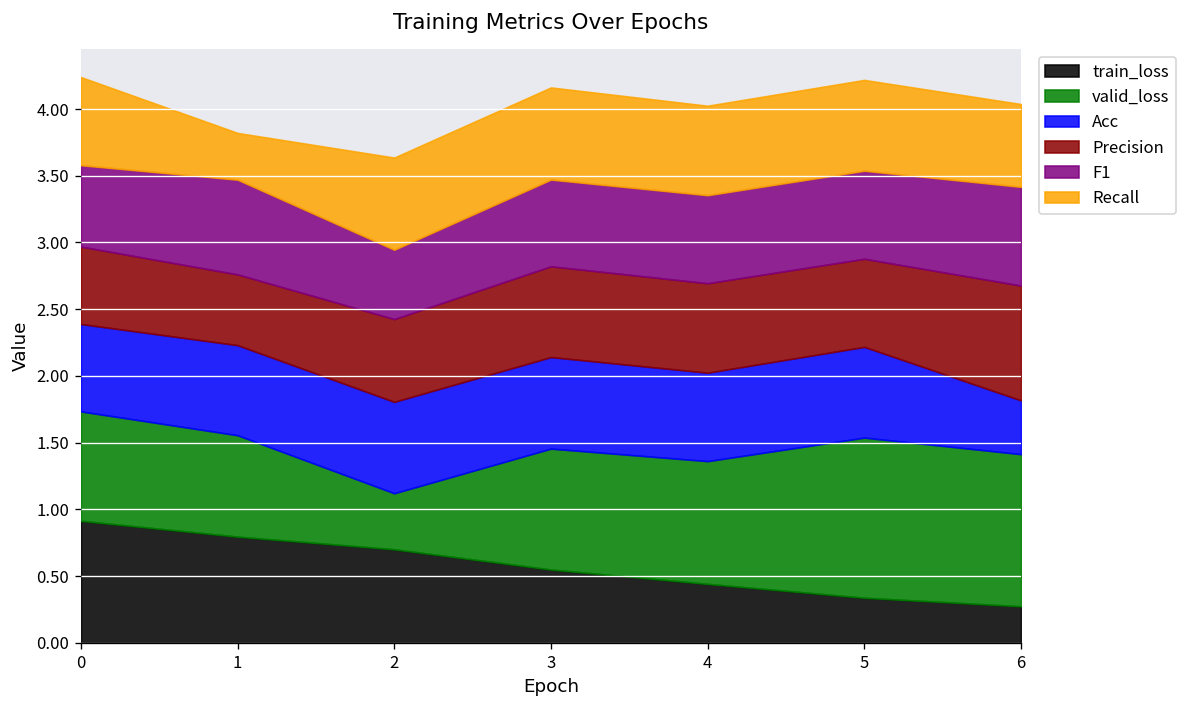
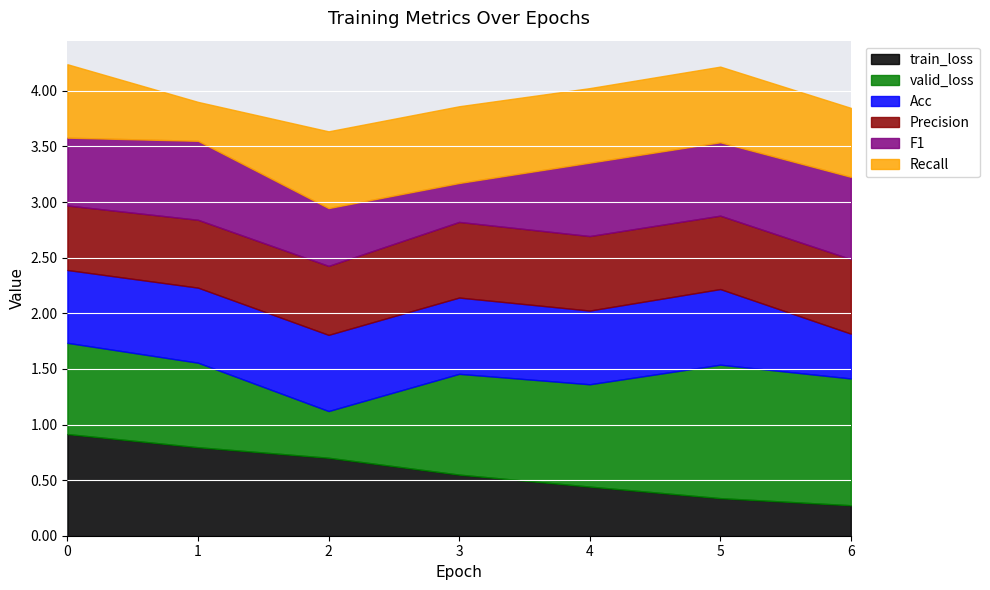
  {
    "train_loss": {
      "0": 0.91,
      "1": 0.80,
      "2": 0.70,
      "3": 0.55,
      "4": 0.44,
      "5": 0.34,
      "6": 0.27
    },
    "valid_loss": {
      "0": 0.82,
      "1": 0.76,
      "2": 0.42,
      "3": 0.91,
      "4": 0.92,
      "5": 1.20,
      "6": 1.14
    },
    "Acc": {
      "0": 0.66,
      "1": 0.68,
      "2": 0.69,
      "3": 0.69,
      "4": 0.66,
      "5": 0.68,
      "6": 0.40
    },
    "Precision": {
      "0": 0.58,
-     "1": 0.53,
+     "1": 0.61,
      "2": 0.62,
      "3": 0.68,
      "4": 0.67,
      "5": 0.66,
-     "6": 0.86
+     "6": 0.67
    },
    "F1": {
      "0": 0.61,
      "1": 0.71,
      "2": 0.52,
-     "3": 0.65,
+     "3": 0.35,
      "4": 0.66,
      "5": 0.66,
      "6": 0.74
    },
    "Recall": {
      "0": 0.66,
      "1": 0.35,
      "2": 0.69,
      "3": 0.69,
      "4": 0.67,
      "5": 0.68,
      "6": 0.62
    }
  }
